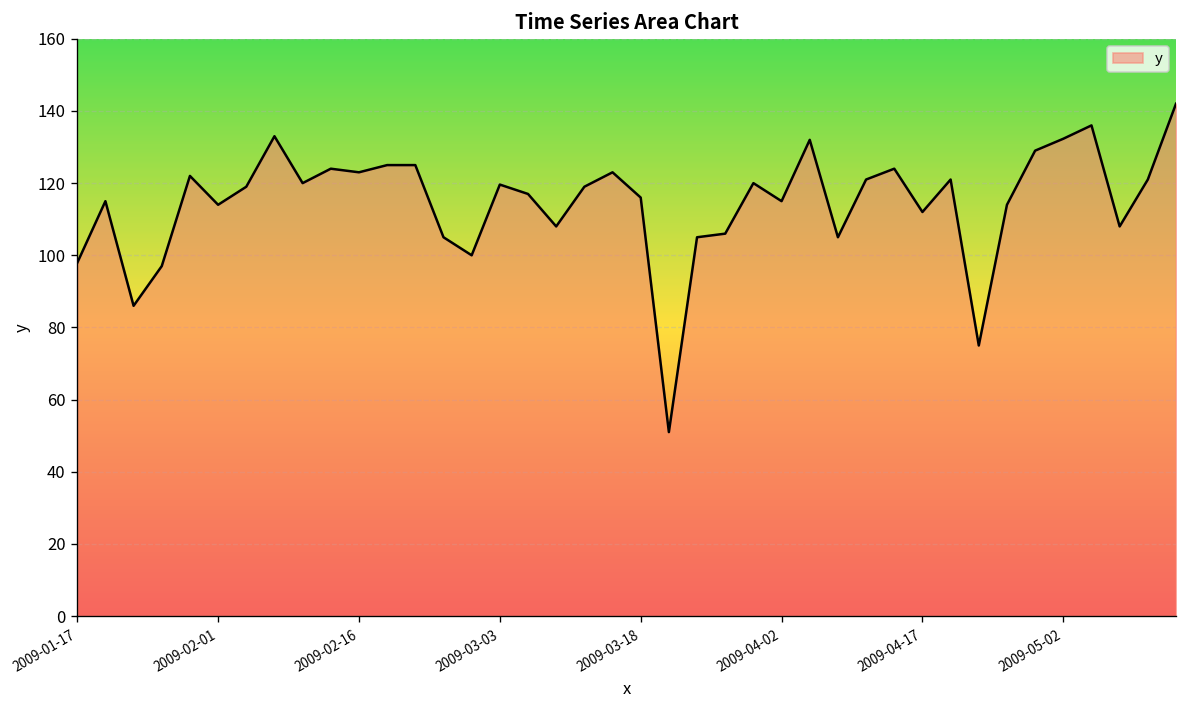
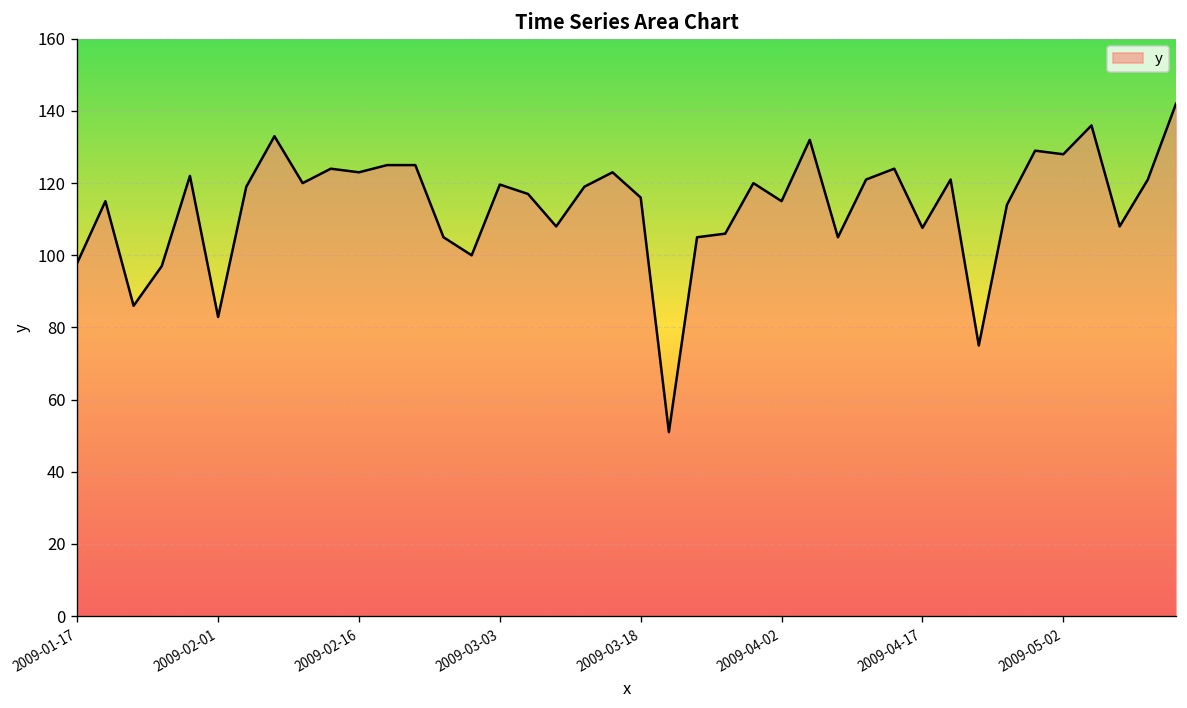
  {
    "2009-01-17": 98,
-   "2009-02-01": 114,
+   "2009-02-01": 83,
    "2009-02-16": 123,
    "2009-03-03": 120,
    "2009-03-18": 116,
    "2009-04-02": 115,
-   "2009-04-17": 112,
-   "2009-05-02": 132
+   "2009-04-17": 108,
+   "2009-05-02": 128
  }
